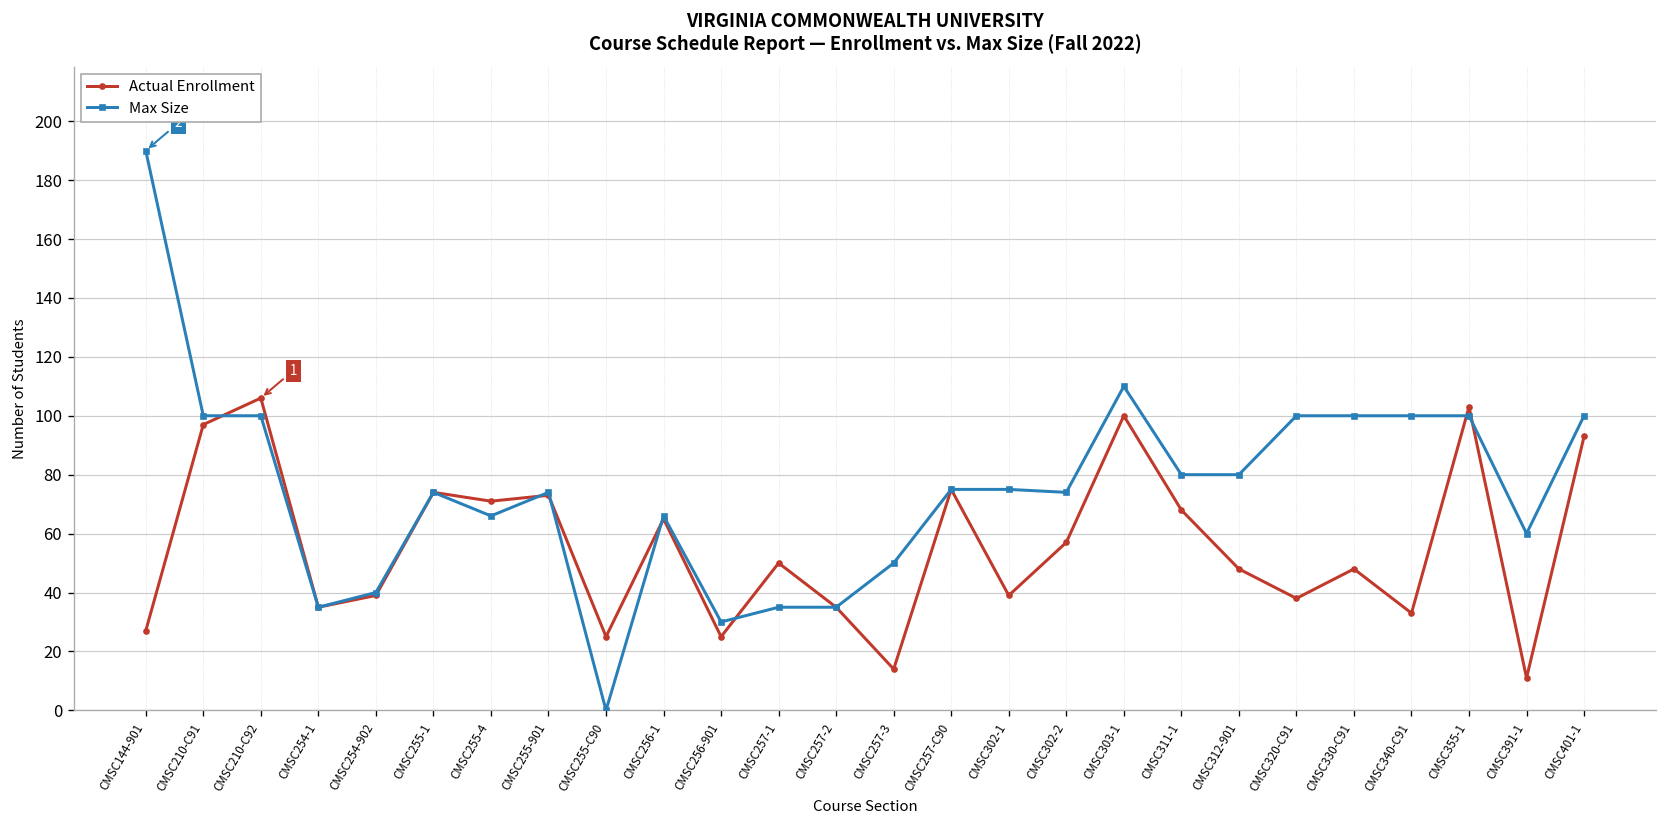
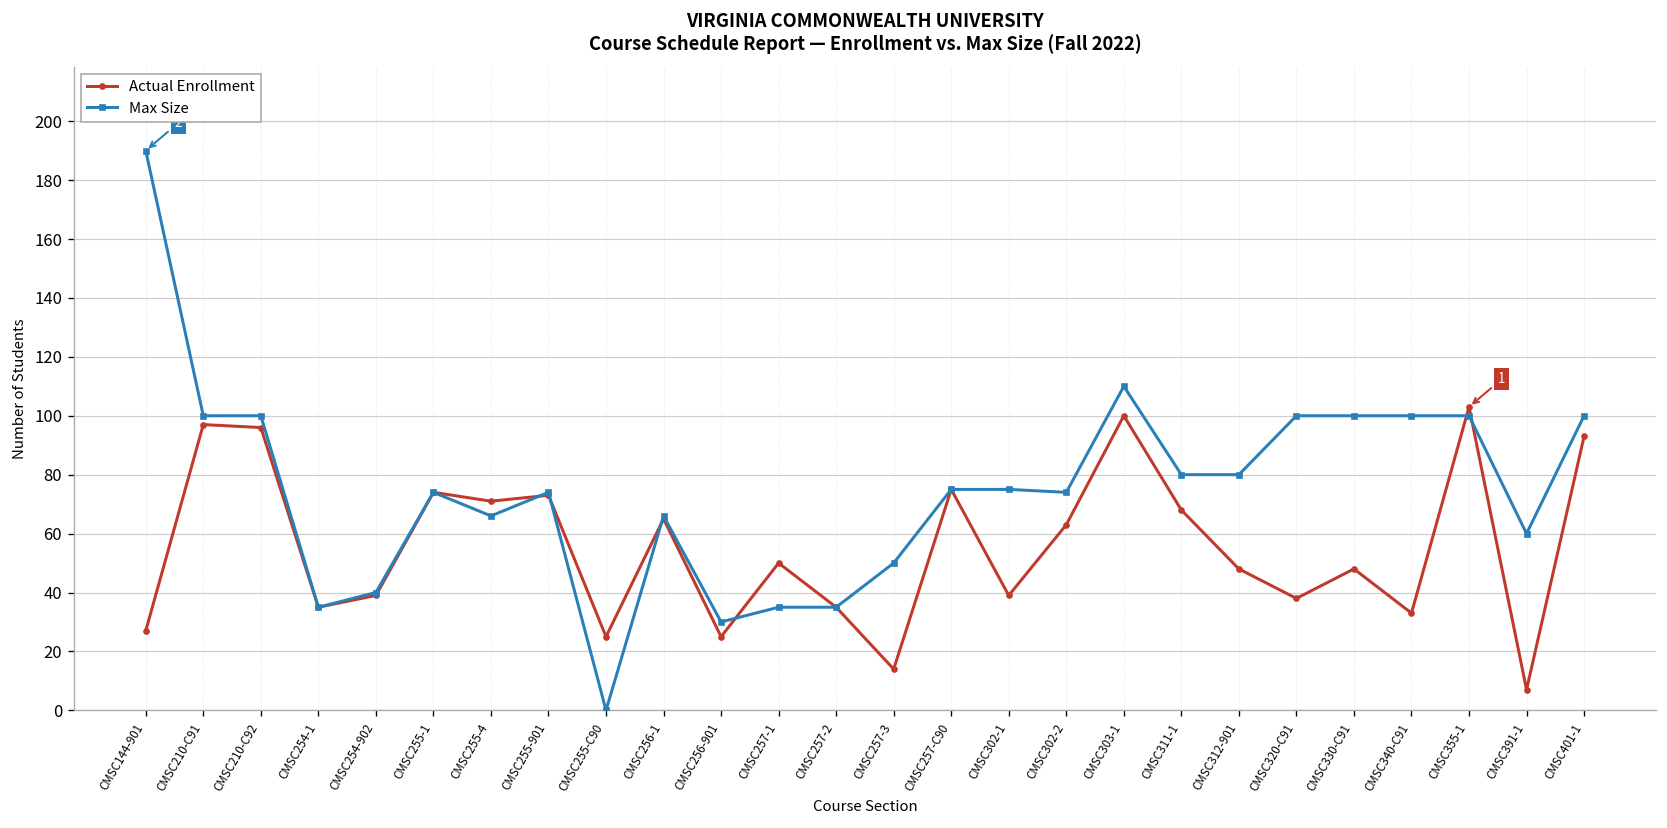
  {
    "Actual Enrollment": {
      "CMSC144-901": 27,
      "CMSC210-C91": 97,
-     "CMSC210-C92": 106,
+     "CMSC210-C92": 96,
      "CMSC255-4": 71,
      "CMSC255-C90": 25,
      "CMSC256-901": 25,
      "CMSC257-1": 50,
      "CMSC257-3": 14,
      "CMSC302-1": 39,
-     "CMSC302-2": 57,
+     "CMSC302-2": 63,
      "CMSC303-1": 100,
      "CMSC311-1": 68,
      "CMSC312-901": 48,
      "CMSC320-C91": 38,
      "CMSC330-C91": 48,
      "CMSC340-C91": 33,
      "CMSC355-1": 103,
-     "CMSC391-1": 11,
+     "CMSC391-1": 7,
      "CMSC401-1": 93
    },
    "Max Size": {
      "CMSC144-901": 190,
      "CMSC210-C91": 100,
      "CMSC210-C92": 100,
      "CMSC255-4": 66,
      "CMSC255-C90": 0,
      "CMSC256-901": 30,
      "CMSC257-1": 35,
      "CMSC257-3": 50,
      "CMSC302-1": 75,
      "CMSC302-2": 74,
      "CMSC303-1": 110,
      "CMSC311-1": 80,
      "CMSC312-901": 80,
      "CMSC320-C91": 100,
      "CMSC330-C91": 100,
      "CMSC340-C91": 100,
      "CMSC355-1": 100,
      "CMSC391-1": 60,
      "CMSC401-1": 100
    }
  }
